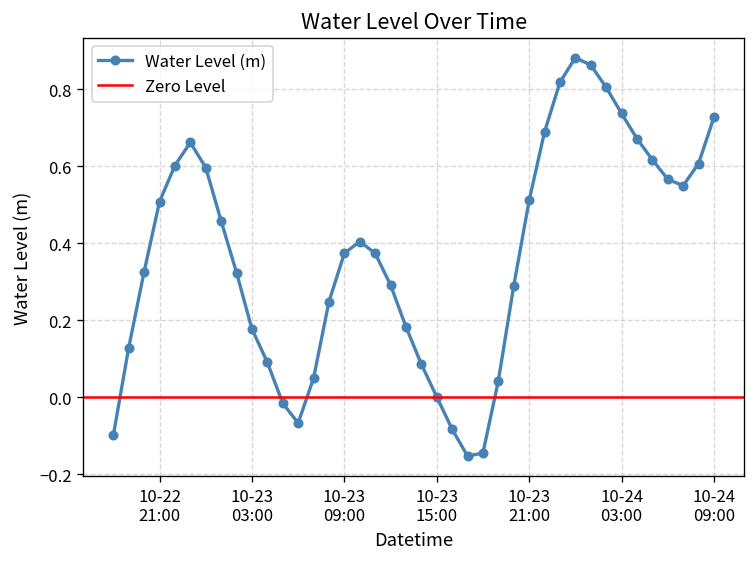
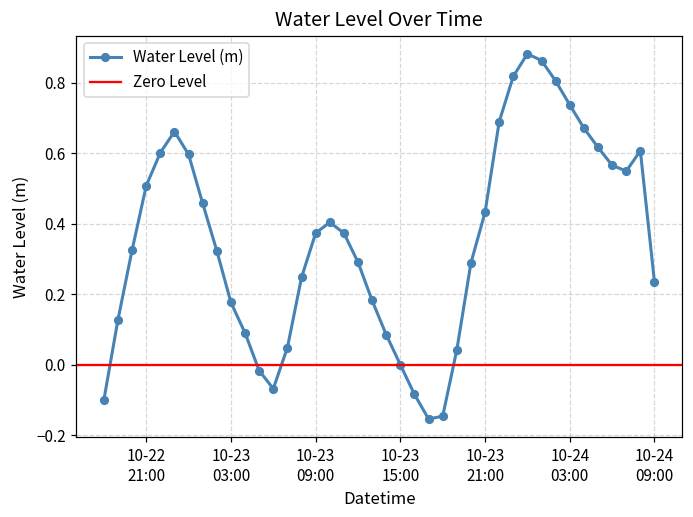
  {
    "10-22 21:00": 0.51,
    "10-23 03:00": 0.18,
    "10-23 09:00": 0.37,
    "10-23 15:00": 0.00,
-   "10-23 21:00": 0.51,
+   "10-23 21:00": 0.43,
    "10-24 03:00": 0.74,
-   "10-24 09:00": 0.73
+   "10-24 09:00": 0.24
  }
